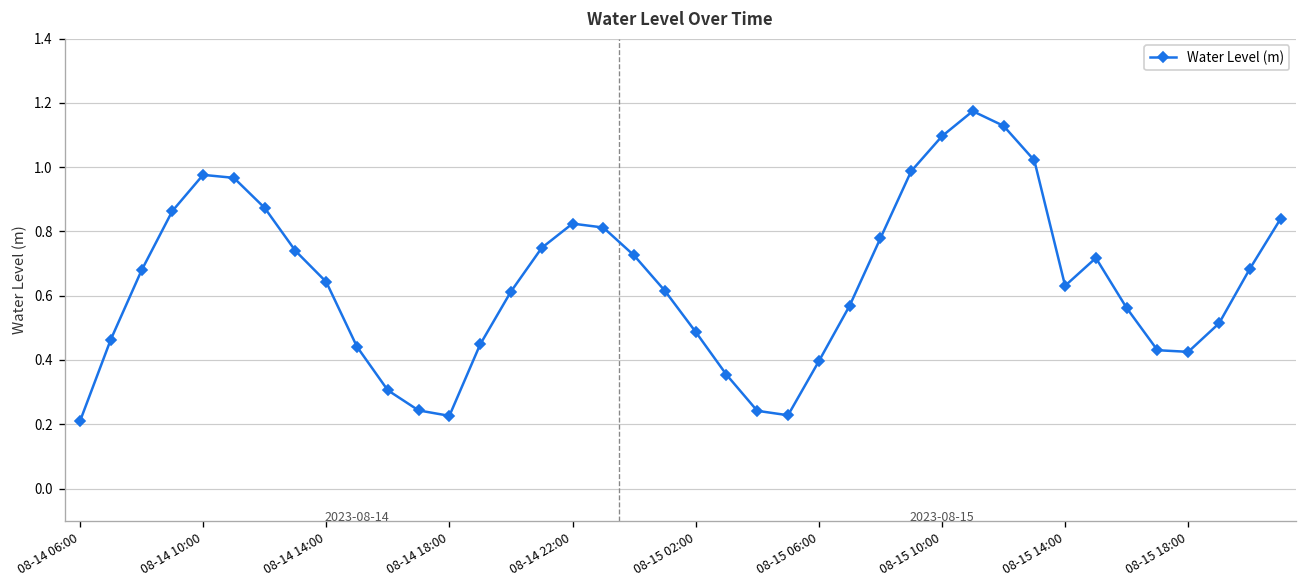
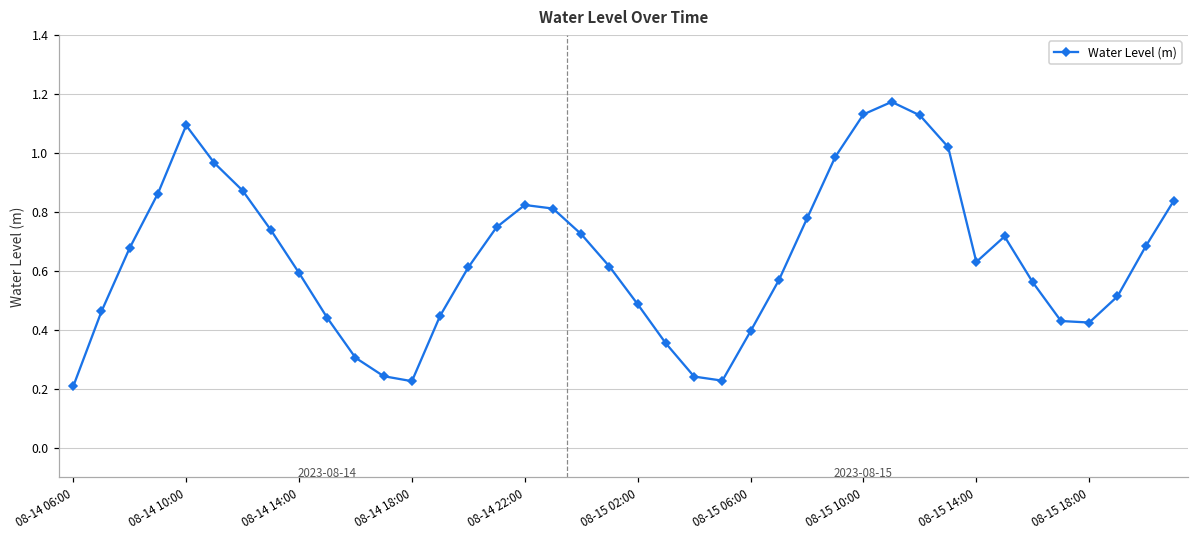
  {
    "08-14 06:00": 0.21,
-   "08-14 10:00": 0.98,
-   "08-14 14:00": 0.64,
+   "08-14 10:00": 1.09,
+   "08-14 14:00": 0.59,
    "08-14 18:00": 0.23,
    "08-14 22:00": 0.82,
    "08-15 02:00": 0.49,
    "08-15 06:00": 0.40,
-   "08-15 10:00": 1.10,
+   "08-15 10:00": 1.13,
    "08-15 14:00": 0.63,
    "08-15 18:00": 0.43
  }
